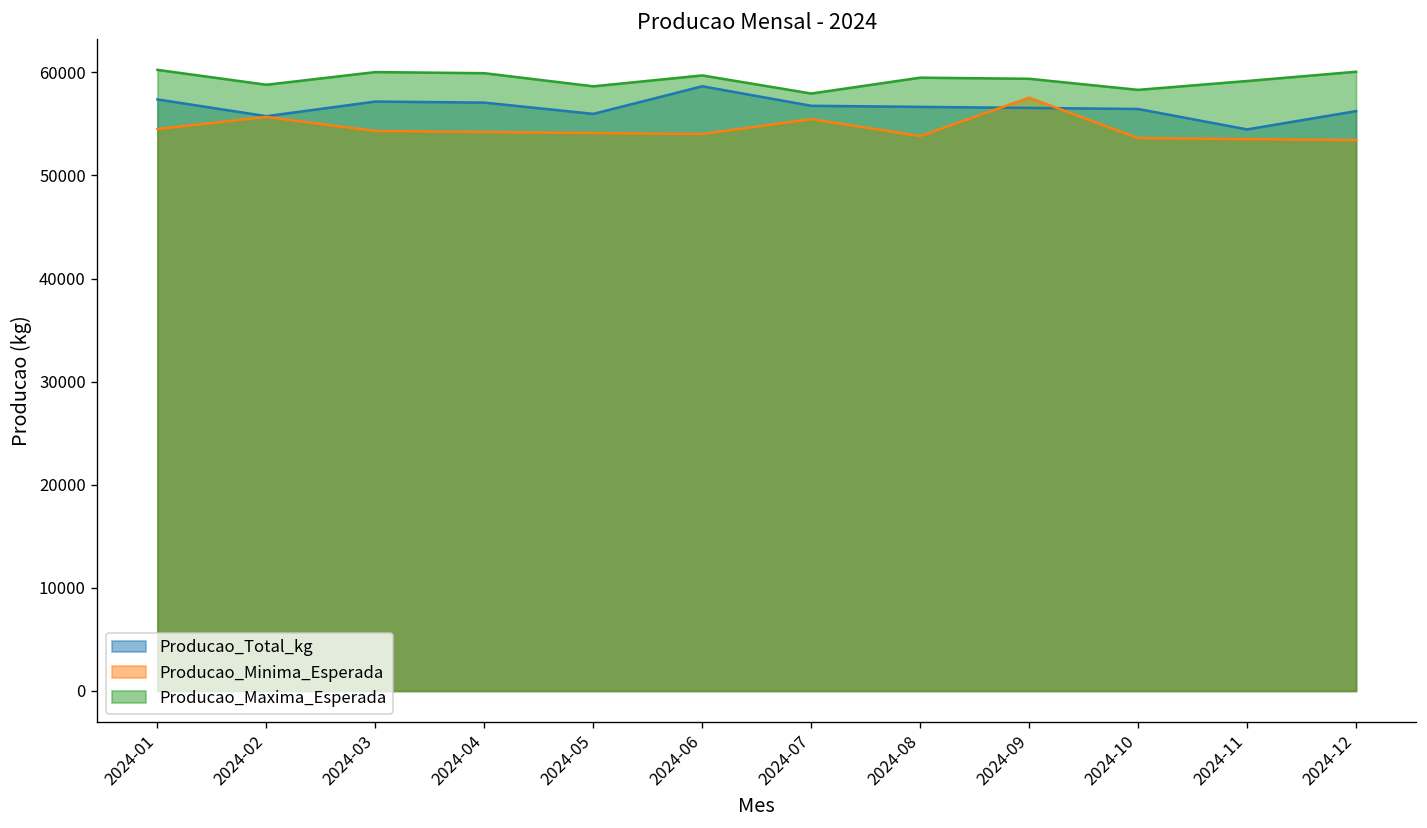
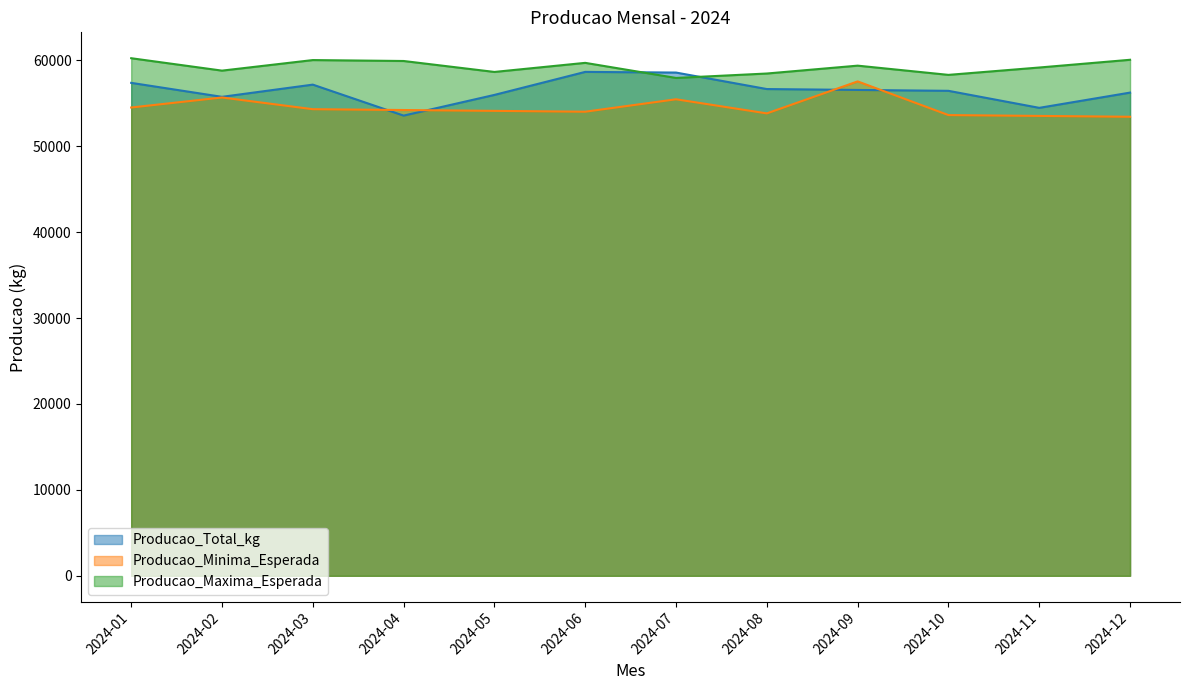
  {
    "Producao_Total_kg": {
      "2024-01": 57000,
      "2024-03": 57000,
-     "2024-04": 57000,
+     "2024-04": 54000,
      "2024-05": 56000,
      "2024-06": 59000,
-     "2024-07": 57000,
+     "2024-07": 59000,
      "2024-08": 57000,
      "2024-09": 57000,
      "2024-10": 56000,
      "2024-11": 54000,
      "2024-12": 56000
    },
    "Producao_Minima_Esperada": {
      "2024-01": 55000,
      "2024-03": 54000,
      "2024-04": 54000,
      "2024-05": 54000,
      "2024-06": 54000,
      "2024-07": 55000,
      "2024-08": 54000,
      "2024-09": 58000,
      "2024-10": 54000,
      "2024-11": 54000,
      "2024-12": 53000
    },
    "Producao_Maxima_Esperada": {
      "2024-01": 60000,
      "2024-02": 59000,
      "2024-03": 60000,
      "2024-04": 60000,
      "2024-05": 59000,
      "2024-06": 60000,
      "2024-07": 58000,
-     "2024-08": 59000,
+     "2024-08": 58000,
      "2024-09": 59000,
      "2024-10": 58000,
      "2024-11": 59000,
      "2024-12": 60000
    }
  }
